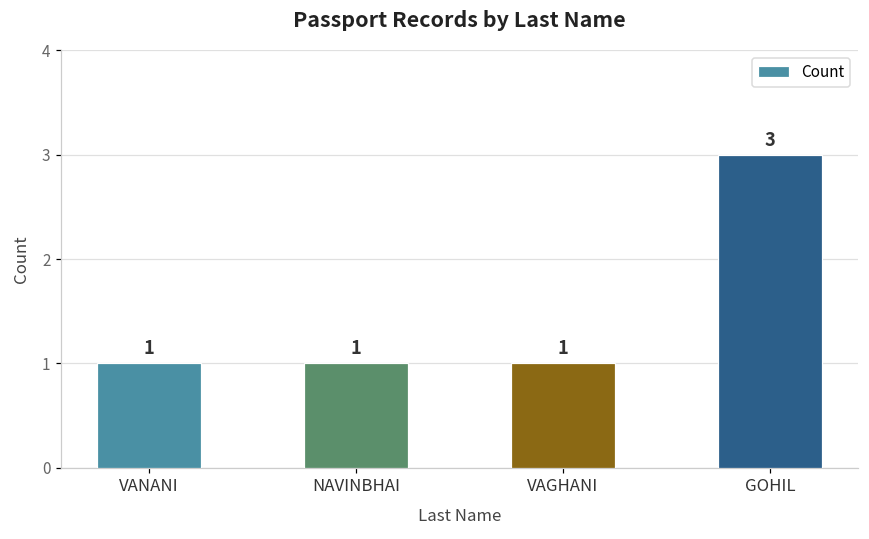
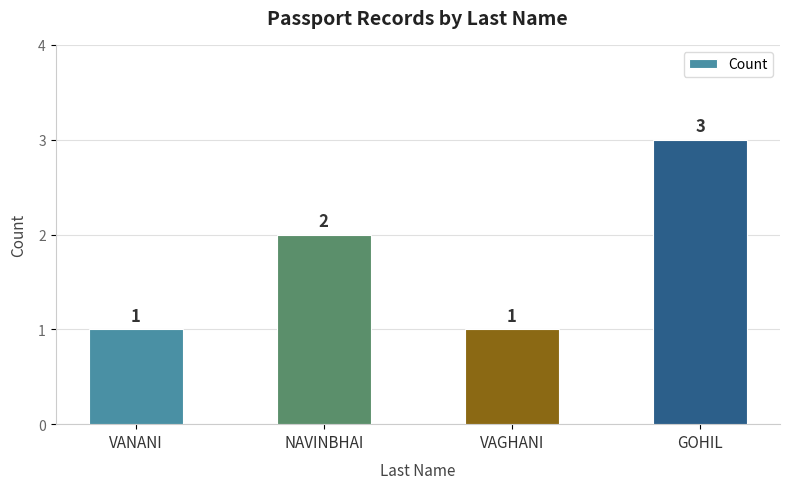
  {
    "VANANI": 1,
-   "NAVINBHAI": 1,
+   "NAVINBHAI": 2,
    "VAGHANI": 1,
    "GOHIL": 3
  }
